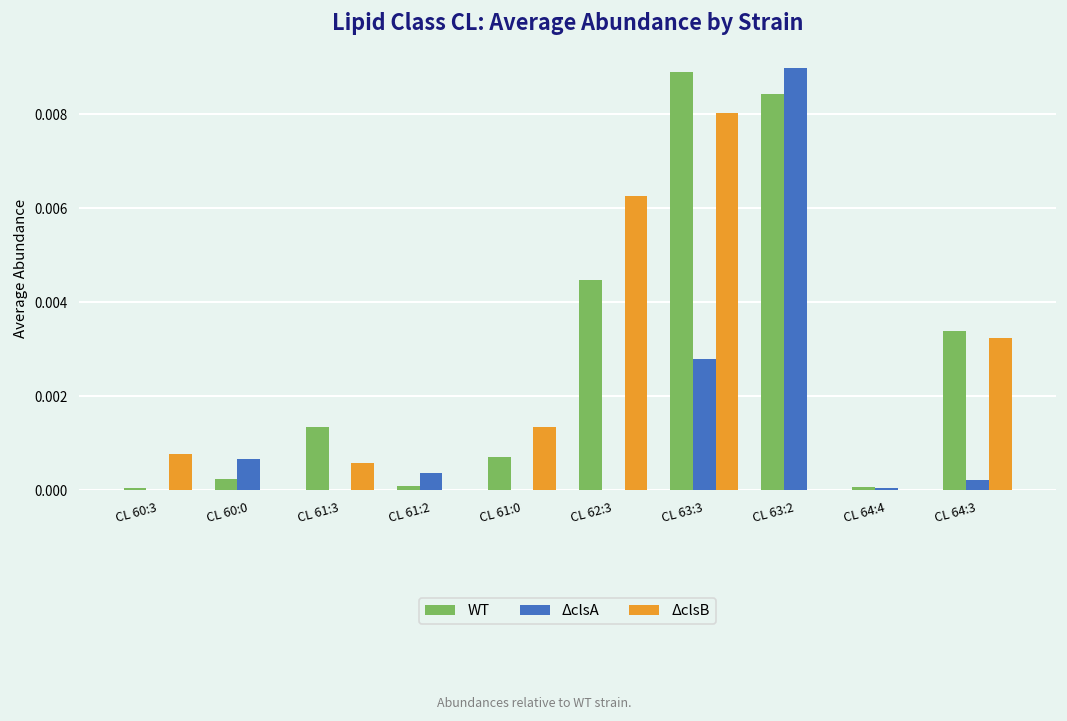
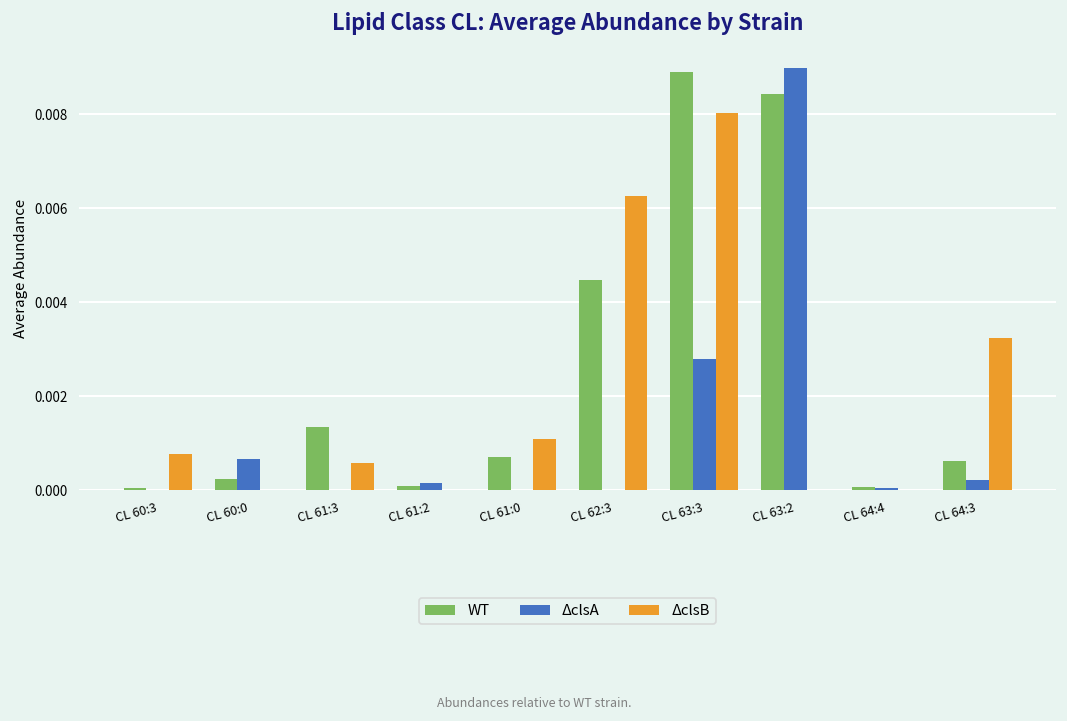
  {
    "WT": {
      "CL 60:0": 0.0002,
      "CL 61:3": 0.0013,
      "CL 61:2": 0.0001,
      "CL 61:0": 0.0007,
      "CL 62:3": 0.0045,
      "CL 63:3": 0.0089,
      "CL 63:2": 0.0084,
-     "CL 64:3": 0.0034
+     "CL 64:3": 0.0006
    },
    "ΔclsA": {
      "CL 60:3": 0.0000,
      "CL 60:0": 0.0007,
-     "CL 61:2": 0.0004,
+     "CL 61:2": 0.0001,
      "CL 62:3": 0.0000,
      "CL 63:3": 0.0028,
      "CL 63:2": 0.0090,
      "CL 64:3": 0.0002
    },
    "ΔclsB": {
      "CL 60:3": 0.0008,
      "CL 60:0": 0.0000,
      "CL 61:3": 0.0006,
      "CL 61:2": 0.0000,
-     "CL 61:0": 0.0013,
+     "CL 61:0": 0.0011,
      "CL 62:3": 0.0063,
      "CL 63:3": 0.0080,
      "CL 63:2": 0.0000,
      "CL 64:4": 0.0000,
      "CL 64:3": 0.0032
    }
  }
